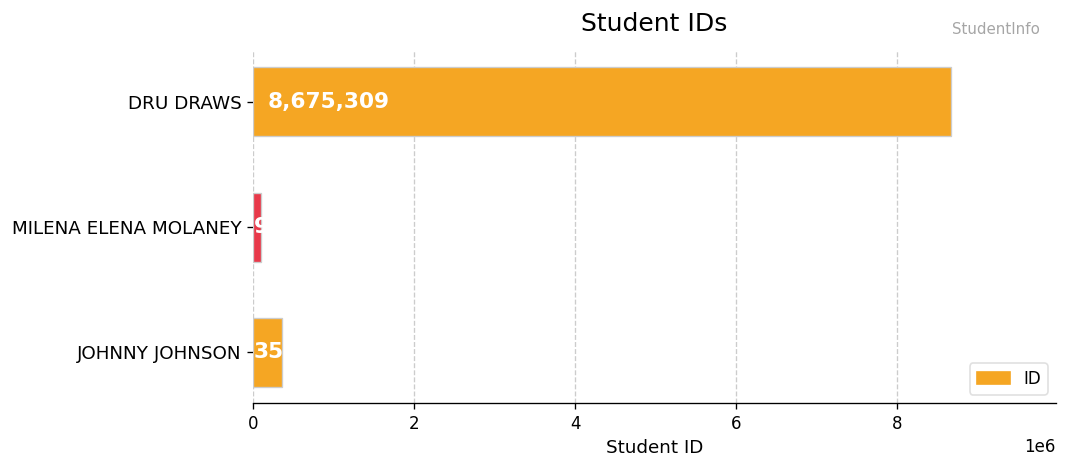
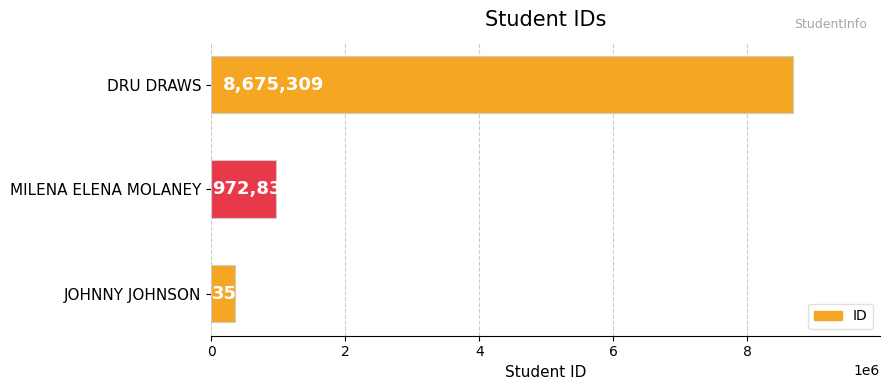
  {
-   "MILENA ELENA MOLANEY": 100000,
+   "MILENA ELENA MOLANEY": 1000000,
    "JOHNNY JOHNSON": 400000
  }
